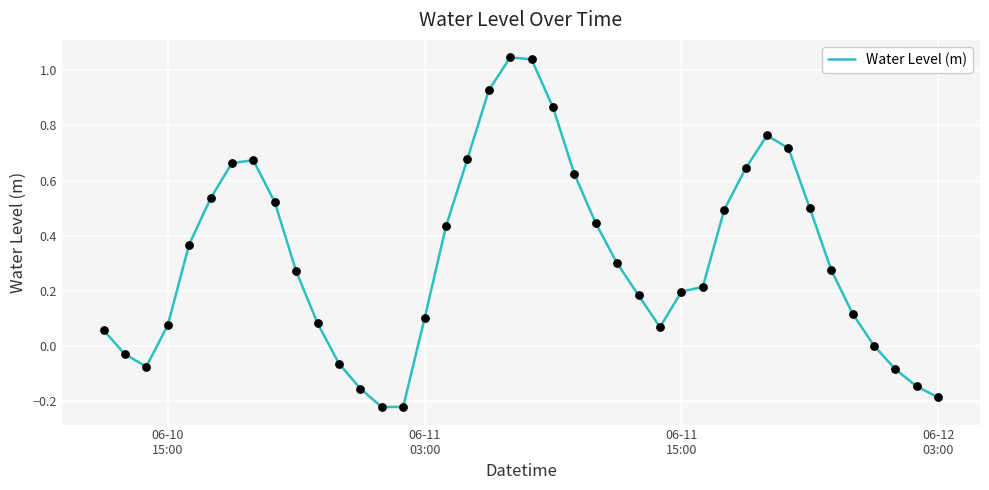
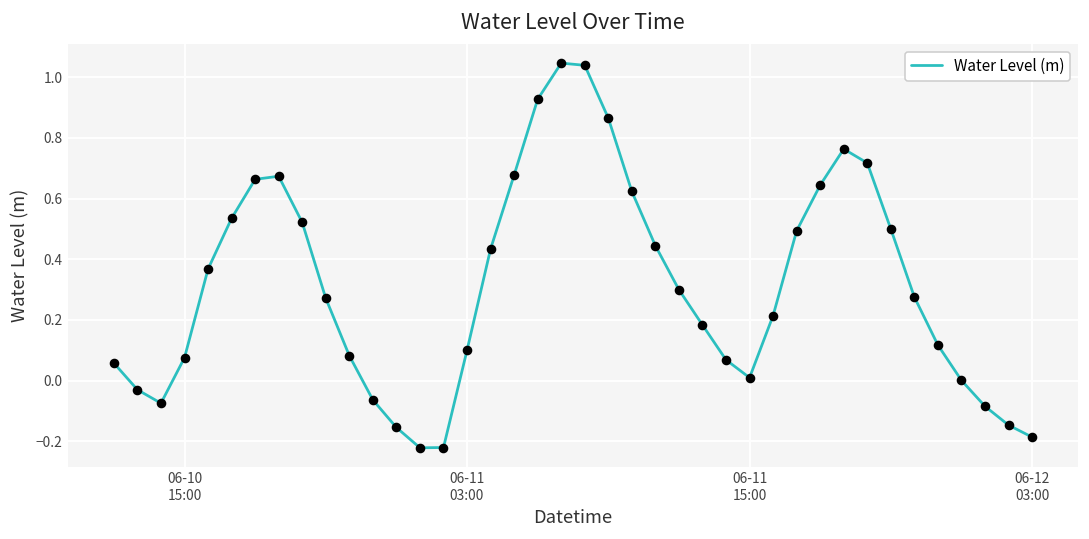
  {
    "06-10 15:00": 0.08,
    "06-11 03:00": 0.10,
-   "06-11 15:00": 0.20,
+   "06-11 15:00": 0.01,
    "06-12 03:00": -0.19
  }
